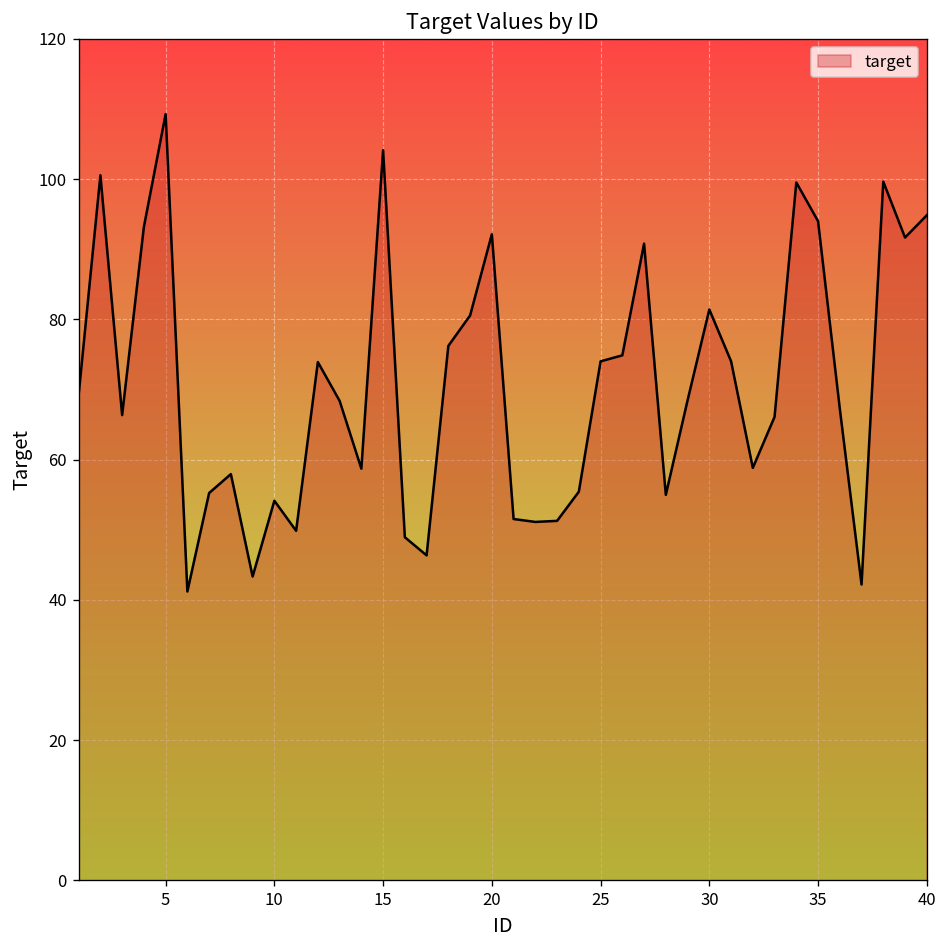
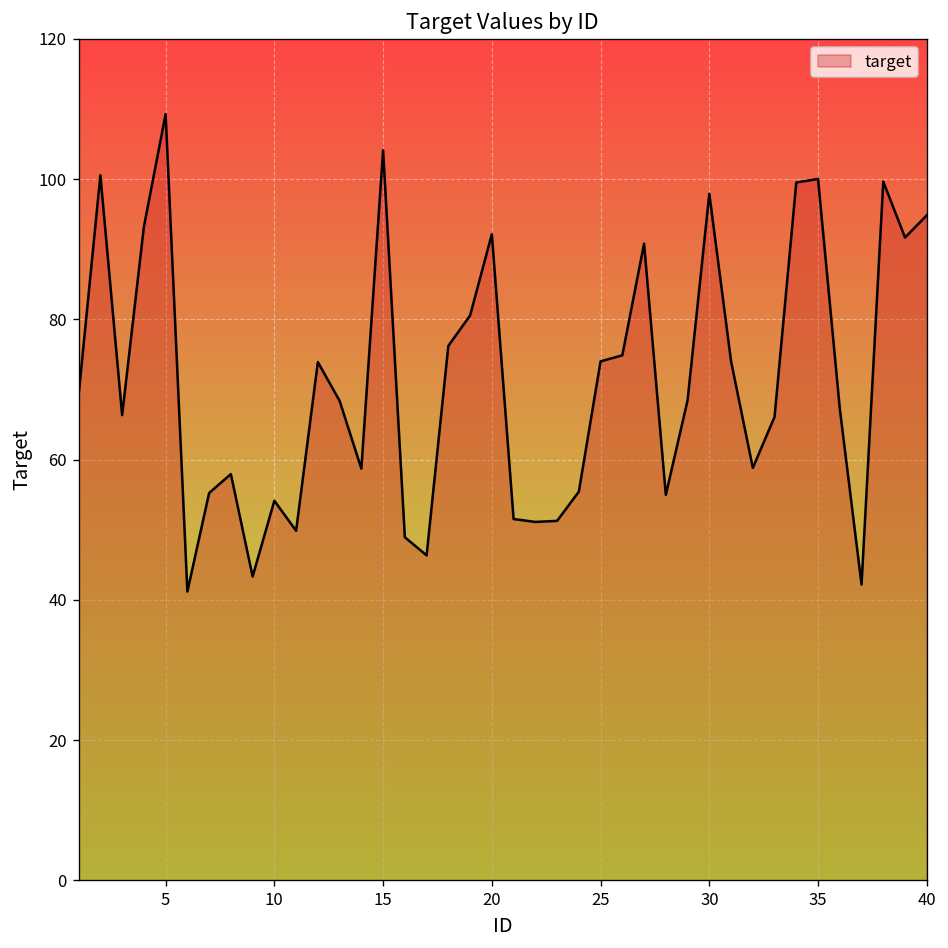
  {
    "5": 109,
    "10": 54,
    "15": 104,
    "20": 92,
    "25": 74,
-   "30": 81,
-   "35": 94,
+   "30": 98,
+   "35": 100,
    "40": 95
  }
